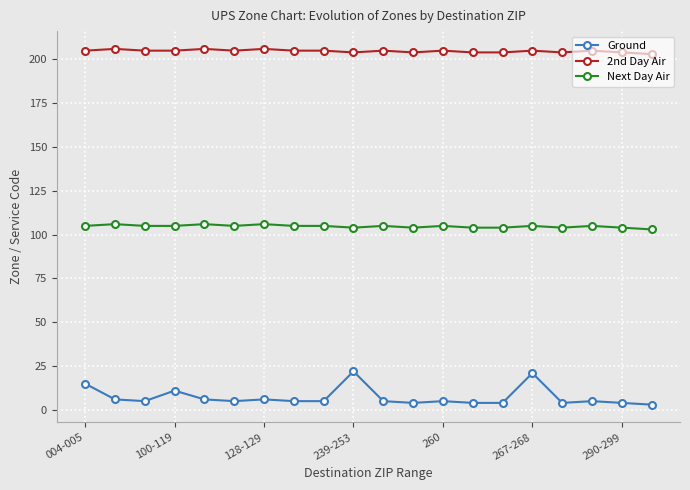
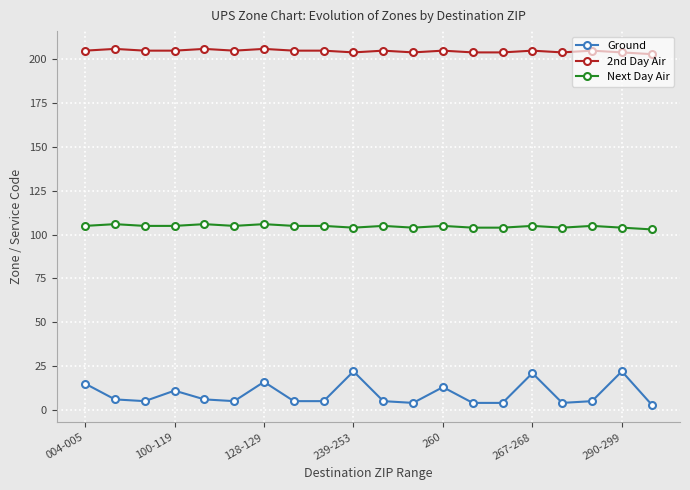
  {
    "Ground": {
      "004-005": 15,
      "100-119": 11,
-     "128-129": 6,
+     "128-129": 16,
      "239-253": 22,
-     "260": 5,
+     "260": 13,
      "267-268": 21,
-     "290-299": 4
+     "290-299": 22
    },
    "2nd Day Air": {
      "004-005": 205,
      "100-119": 205,
      "128-129": 206,
      "239-253": 204,
      "260": 205,
      "267-268": 205
    },
    "Next Day Air": {
      "004-005": 105,
      "100-119": 105,
      "128-129": 106,
      "239-253": 104,
      "260": 105,
      "267-268": 105,
      "290-299": 104
    }
  }
